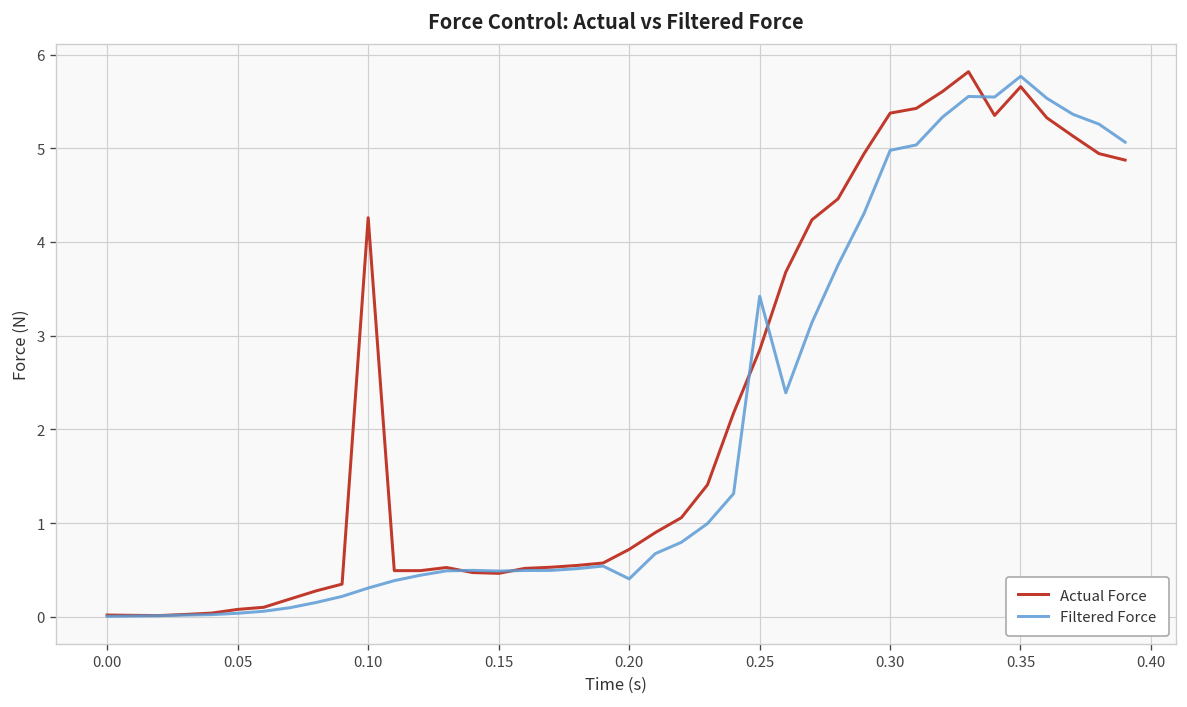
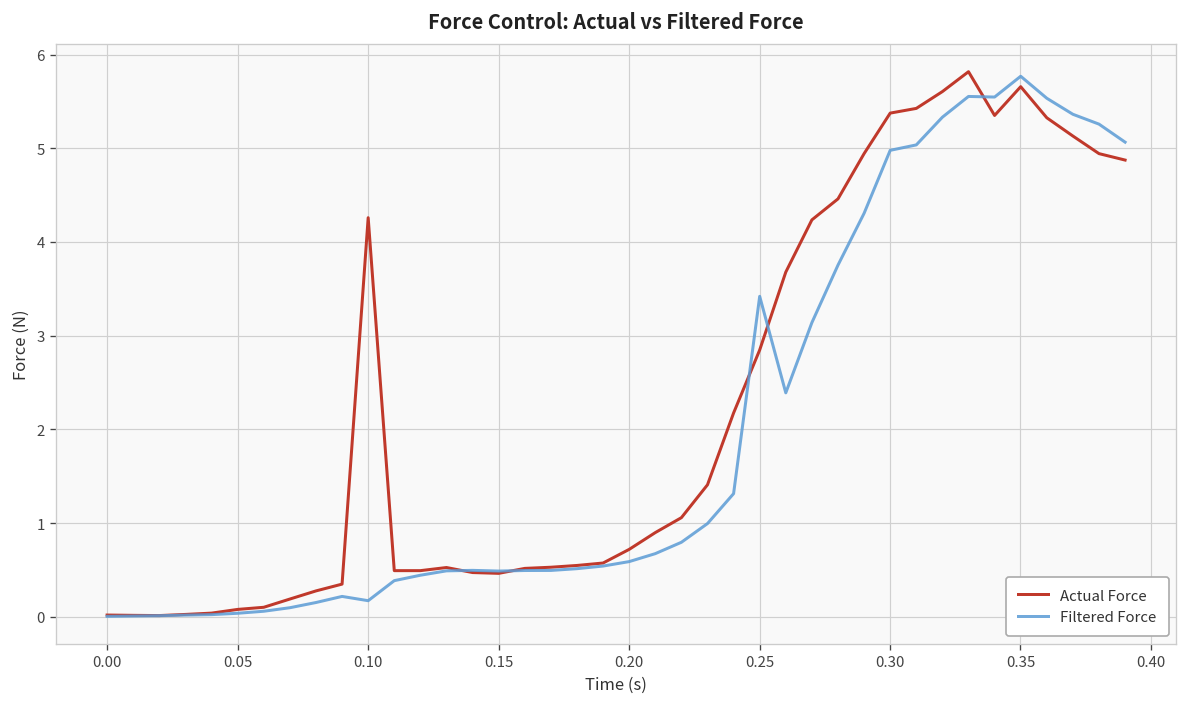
  {
    "Actual Force": {
      "0.05": 0.1,
      "0.10": 4.3,
      "0.20": 0.7,
      "0.25": 2.8,
      "0.30": 5.4,
      "0.35": 5.7
    },
    "Filtered Force": {
      "0.05": 0.0,
-     "0.10": 0.3,
-     "0.20": 0.4,
+     "0.10": 0.2,
+     "0.20": 0.6,
      "0.25": 3.4,
      "0.30": 5.0,
      "0.35": 5.8
    }
  }
